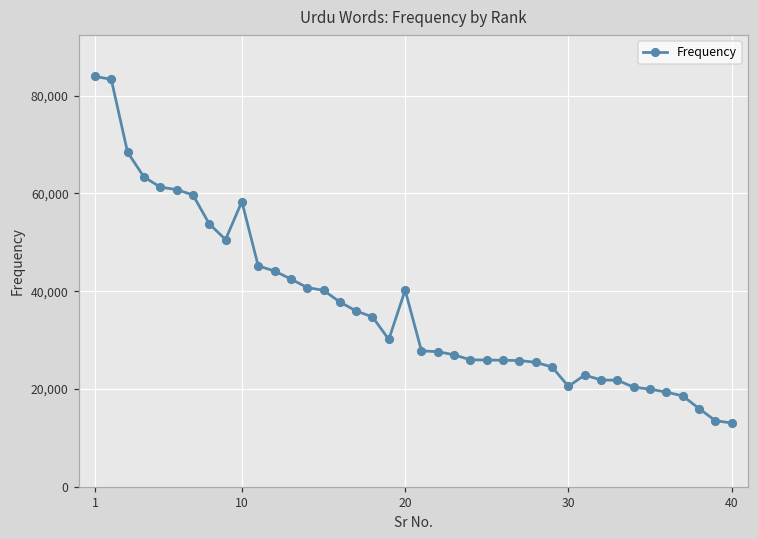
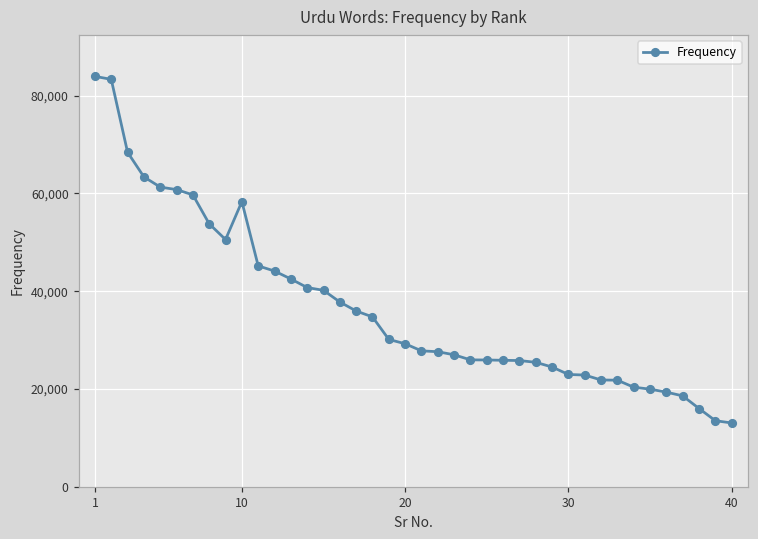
  {
    "1": "84,000",
    "10": "58,000",
-   "20": "40,000",
-   "30": "21,000",
+   "20": "29,000",
+   "30": "23,000",
    "40": "13,000"
  }
